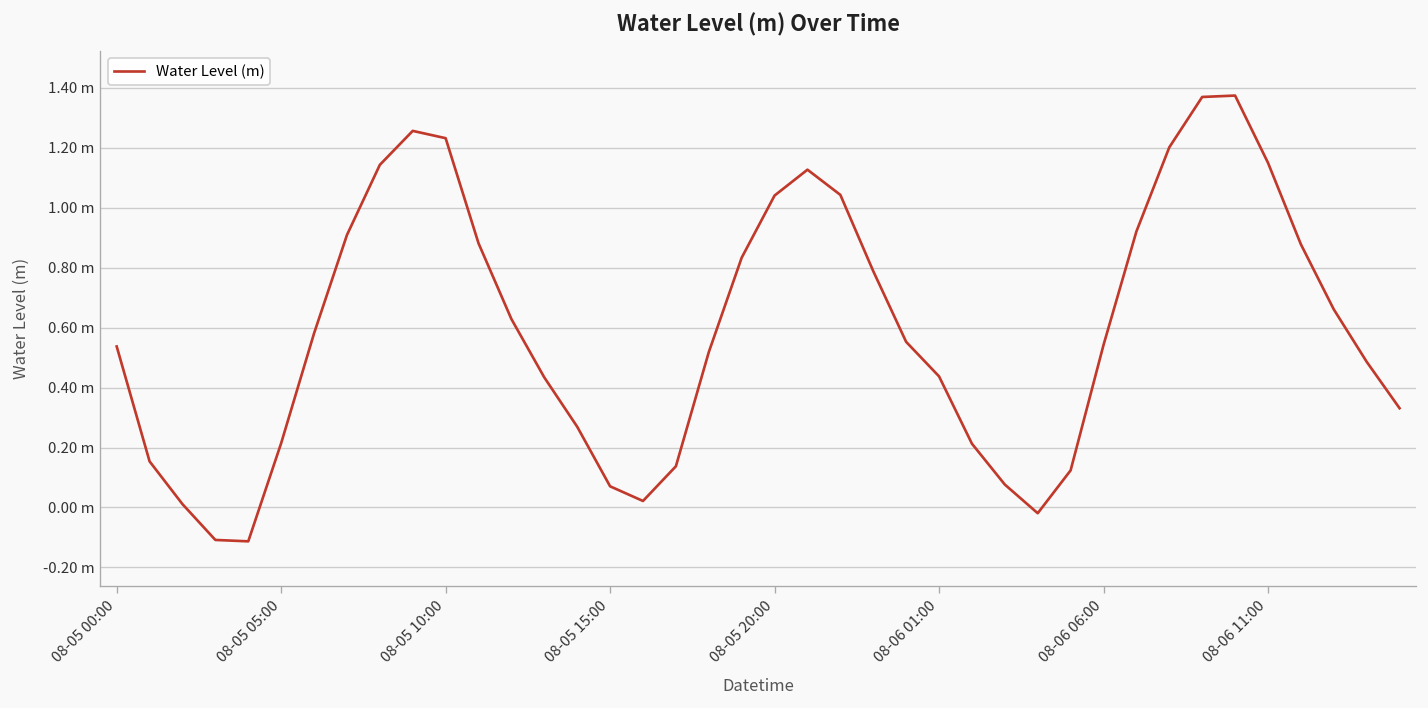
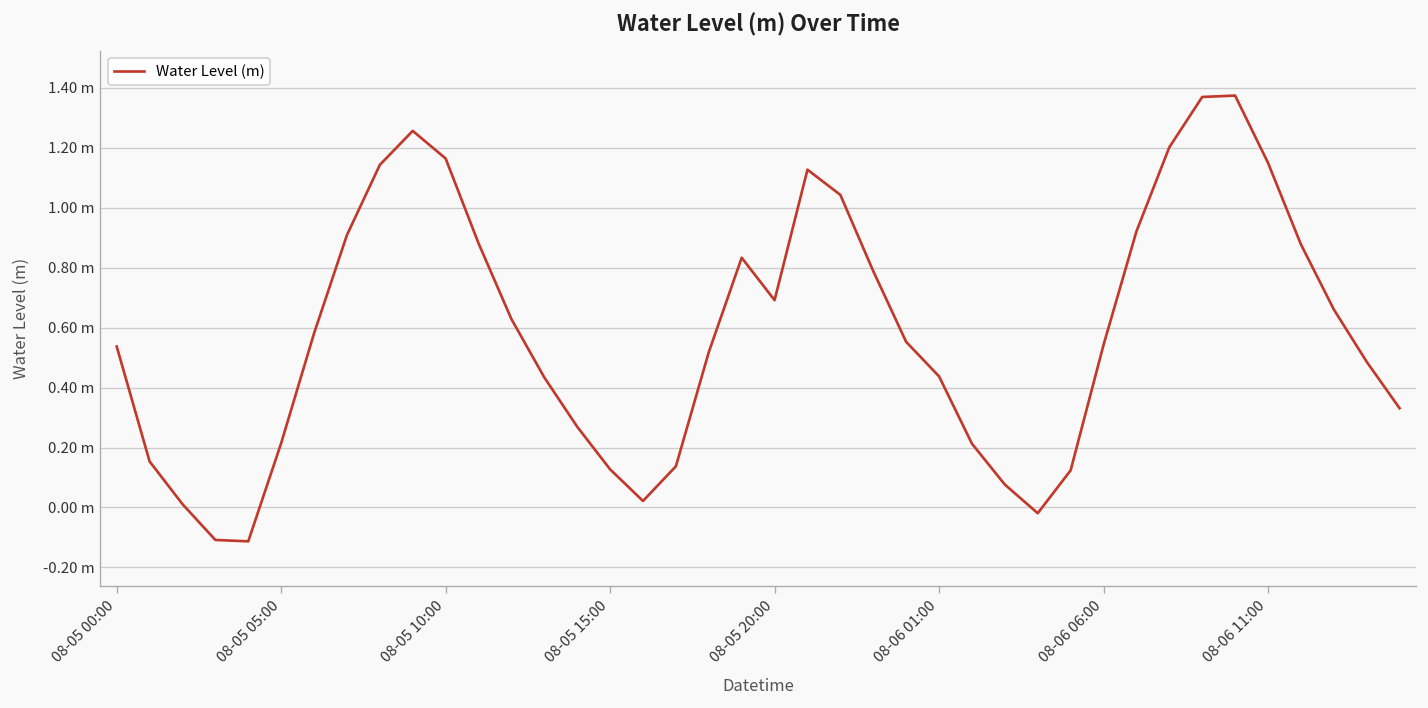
  {
    "08-05 00:00": "0.54 m",
    "08-05 05:00": "0.21 m",
-   "08-05 10:00": "1.23 m",
-   "08-05 15:00": "0.07 m",
-   "08-05 20:00": "1.04 m",
+   "08-05 10:00": "1.16 m",
+   "08-05 15:00": "0.13 m",
+   "08-05 20:00": "0.69 m",
    "08-06 01:00": "0.44 m",
    "08-06 06:00": "0.54 m",
    "08-06 11:00": "1.15 m"
  }
